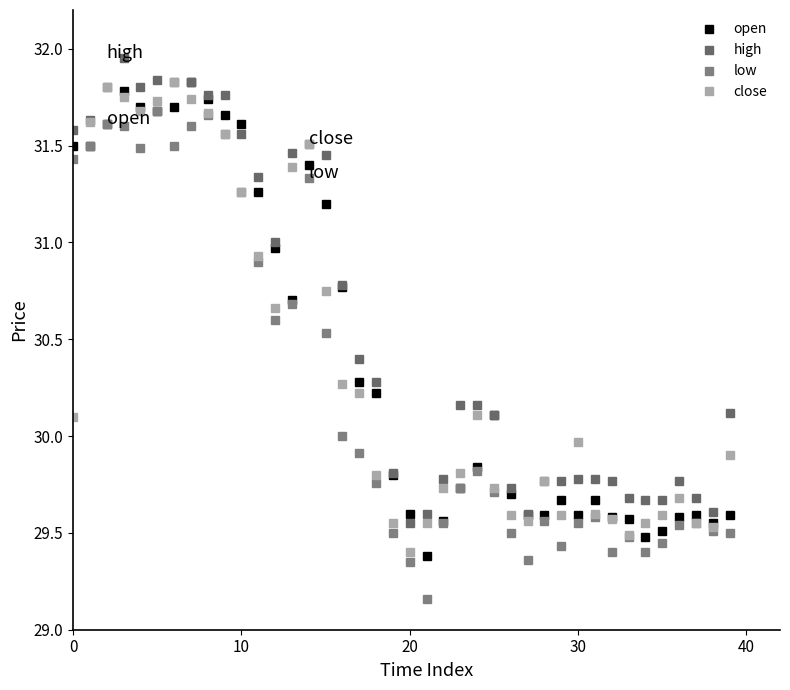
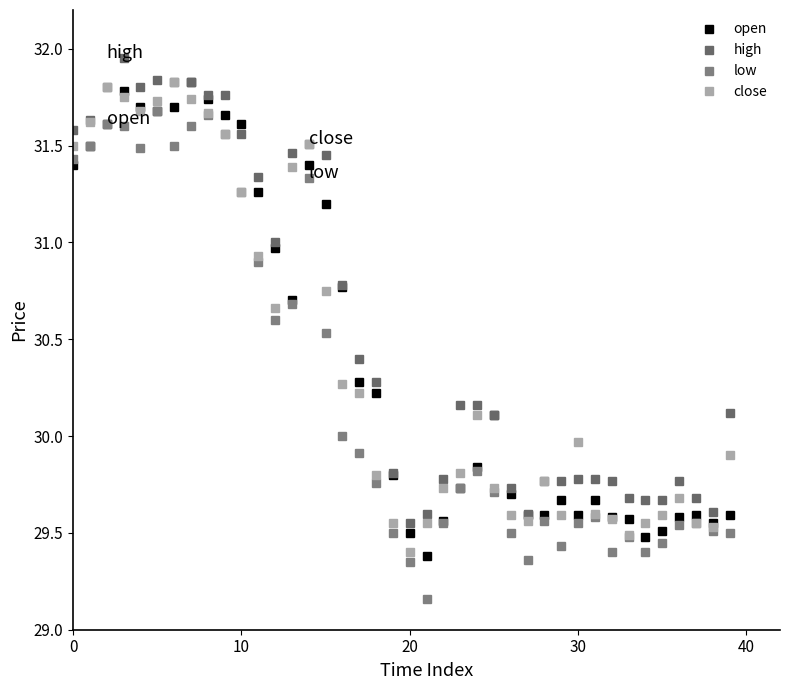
  {
    "open": {
-     "0": 31.5,
+     "0": 31.4,
      "10": 31.6,
-     "20": 29.6,
+     "20": 29.5,
      "30": 29.6
    },
    "close": {
-     "0": 30.1,
+     "0": 31.5,
      "20": 29.4,
      "30": 29.97
    }
  }
